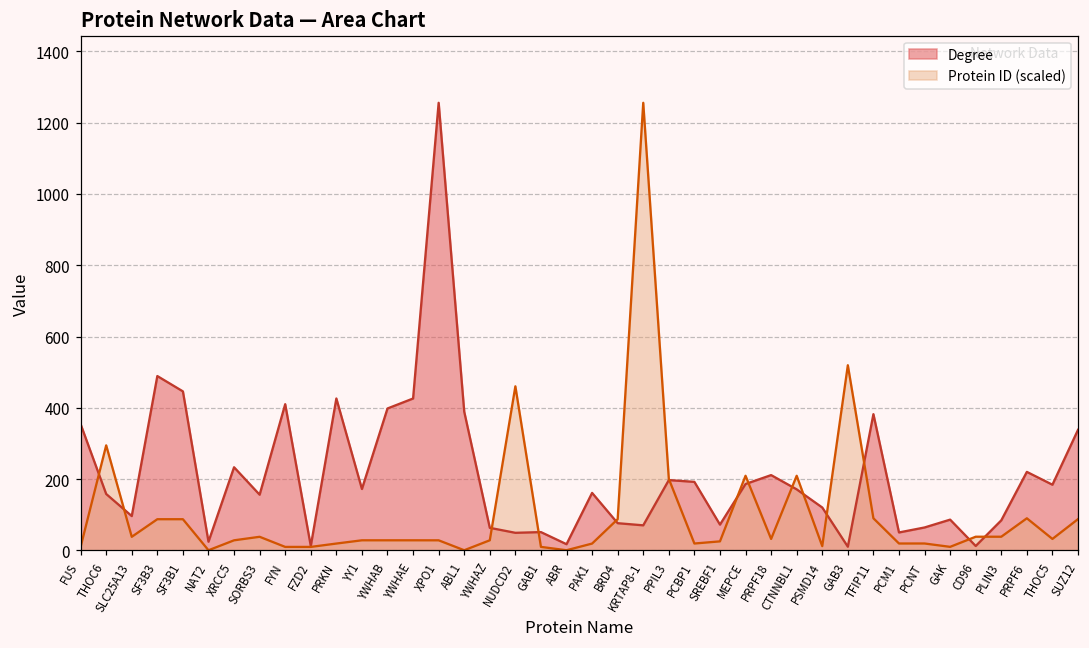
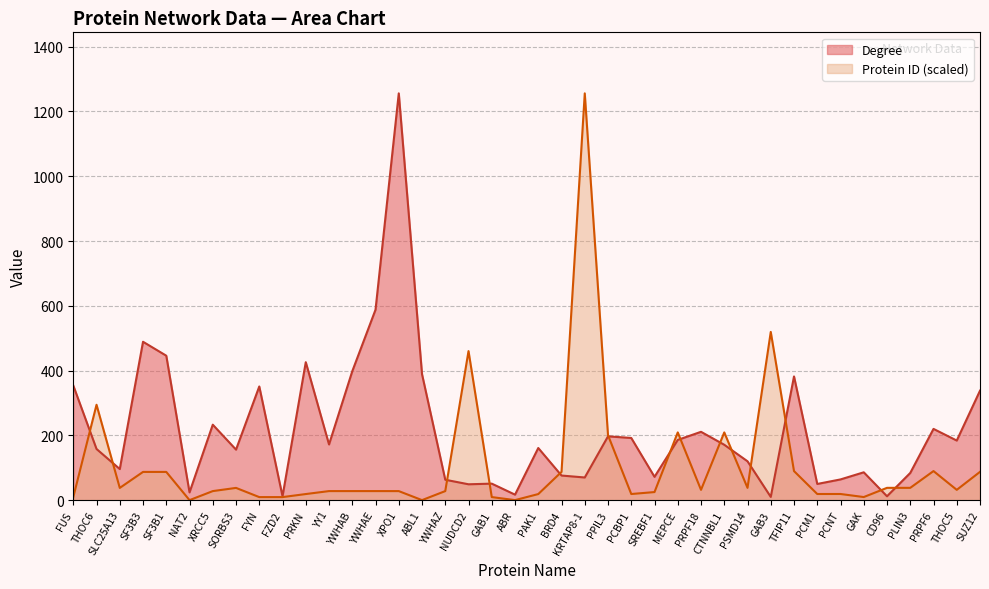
  {
    "Degree": {
      "FUS": 350,
      "THOC6": 160,
      "SLC25A13": 100,
      "SF3B3": 490,
      "SF3B1": 450,
      "NAT2": 20,
      "XRCC5": 230,
      "SORBS3": 160,
-     "FYN": 410,
+     "FYN": 350,
      "PRKN": 430,
      "YY1": 170,
      "YWHAB": 400,
-     "YWHAE": 430,
+     "YWHAE": 590,
      "XPO1": 1260,
      "ABL1": 390,
      "YWHAZ": 60,
      "NUDCD2": 50,
      "GAB1": 50,
      "ABR": 20,
      "PAK1": 160,
      "BRD4": 80,
      "KRTAP8-1": 70,
      "PCBP1": 190,
      "SREBF1": 70,
      "MEPCE": 190,
      "PRPF18": 210,
      "CTNNBL1": 170,
      "PSMD14": 120,
      "GAB3": 10,
      "TFIP11": 380,
      "PCM1": 50,
      "PCNT": 60,
      "GAK": 90,
      "CD96": 10,
      "PLIN3": 80,
      "PRPF6": 220,
      "THOC5": 180,
      "SUZ12": 340
    },
    "Protein ID (scaled)": {
      "FUS": 10,
      "THOC6": 290,
      "SLC25A13": 40,
      "SF3B3": 90,
      "SF3B1": 90,
      "NAT2": 0,
      "XRCC5": 30,
      "SORBS3": 40,
      "FYN": 10,
      "PRKN": 20,
      "YY1": 30,
      "YWHAB": 30,
      "YWHAE": 30,
      "XPO1": 30,
      "ABL1": 0,
      "YWHAZ": 30,
      "NUDCD2": 460,
      "GAB1": 10,
      "ABR": 0,
      "PAK1": 20,
      "BRD4": 90,
      "KRTAP8-1": 1260,
      "PCBP1": 20,
      "SREBF1": 20,
      "MEPCE": 210,
      "PRPF18": 30,
      "CTNNBL1": 210,
-     "PSMD14": 10,
+     "PSMD14": 40,
      "GAB3": 520,
      "TFIP11": 90,
      "PCM1": 20,
      "PCNT": 20,
      "GAK": 10,
      "CD96": 40,
      "PLIN3": 40,
      "PRPF6": 90,
      "THOC5": 30,
      "SUZ12": 90
    }
  }
